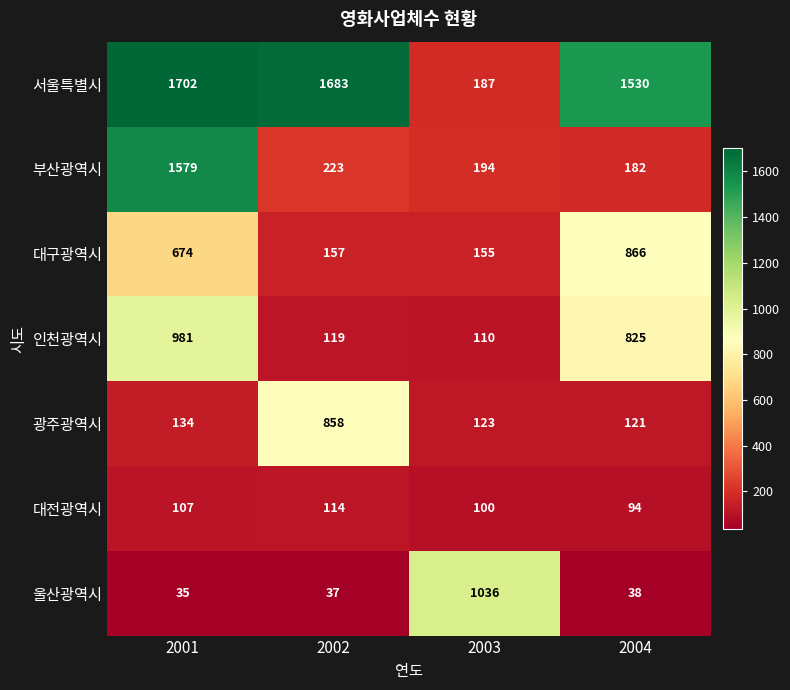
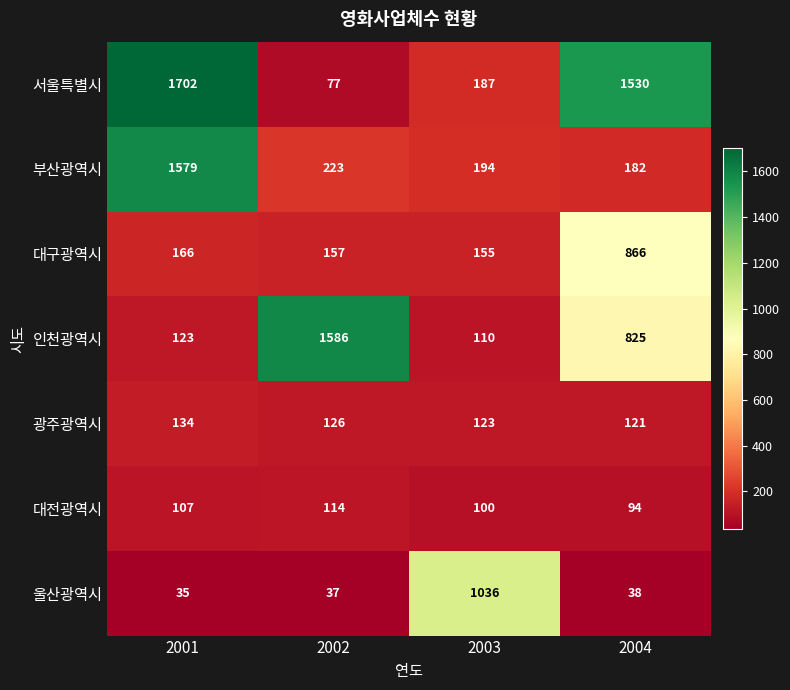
  {
    "서울특별시": {
      "2001": 1702,
-     "2002": 1683,
+     "2002": 77,
      "2003": 187,
      "2004": 1530
    },
    "부산광역시": {
      "2001": 1579,
      "2002": 223,
      "2003": 194,
      "2004": 182
    },
    "대구광역시": {
-     "2001": 674,
+     "2001": 166,
      "2002": 157,
      "2003": 155,
      "2004": 866
    },
    "인천광역시": {
-     "2001": 981,
-     "2002": 119,
+     "2001": 123,
+     "2002": 1586,
      "2003": 110,
      "2004": 825
    },
    "광주광역시": {
      "2001": 134,
-     "2002": 858,
+     "2002": 126,
      "2003": 123,
      "2004": 121
    },
    "대전광역시": {
      "2001": 107,
      "2002": 114,
      "2003": 100,
      "2004": 94
    },
    "울산광역시": {
      "2001": 35,
      "2002": 37,
      "2003": 1036,
      "2004": 38
    }
  }
